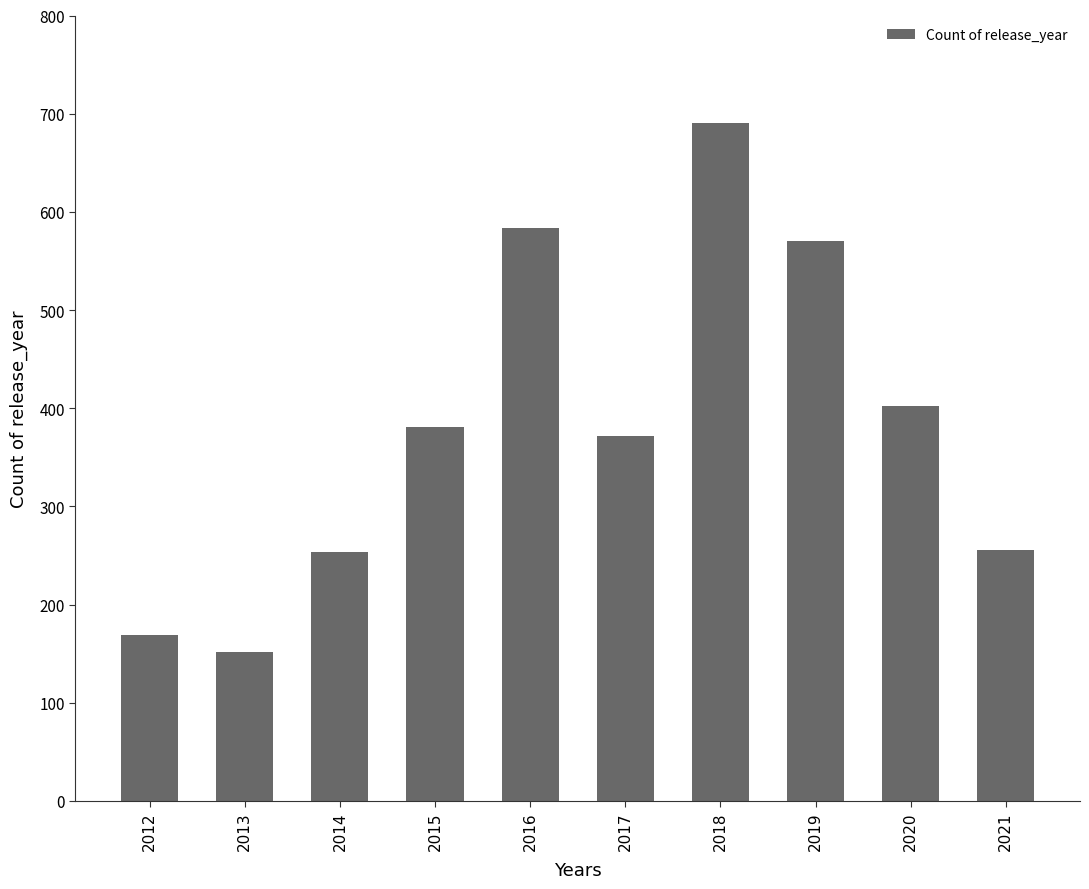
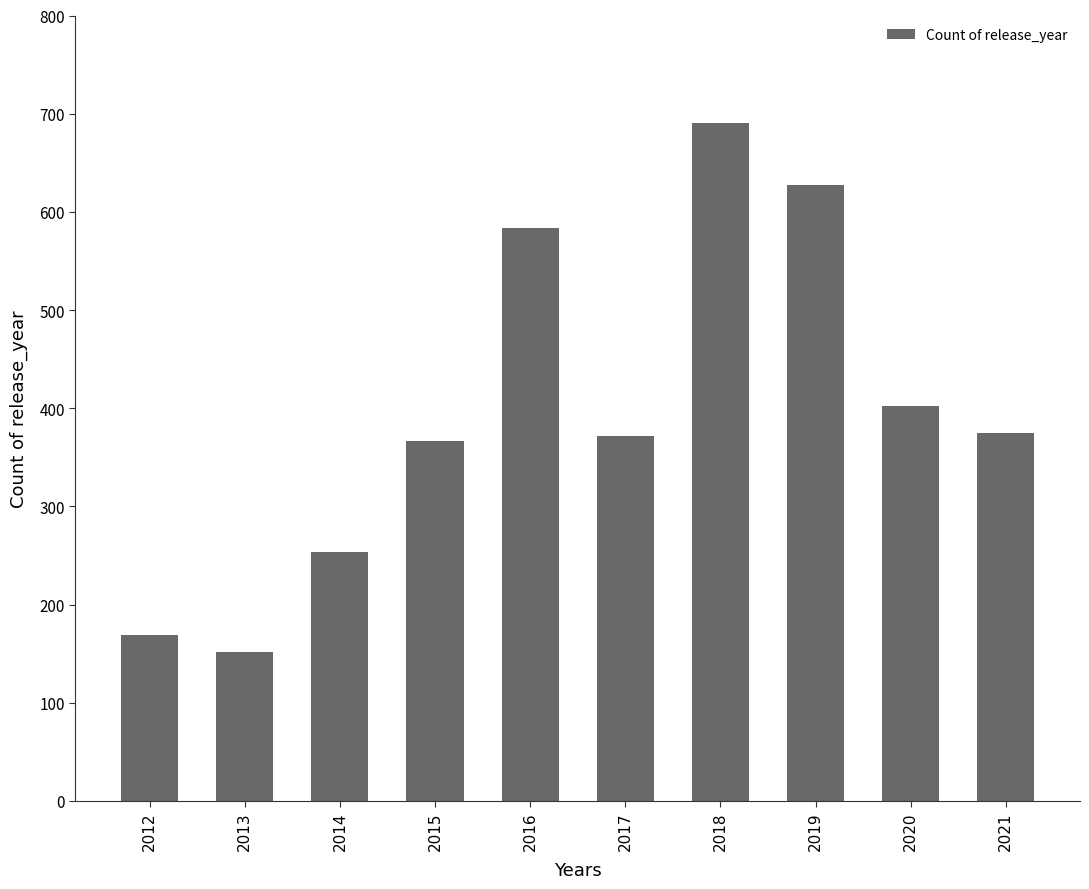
  {
    "2012": 170,
    "2013": 150,
    "2014": 250,
-   "2015": 380,
+   "2015": 370,
    "2016": 580,
    "2017": 370,
    "2018": 690,
-   "2019": 570,
+   "2019": 630,
    "2020": 400,
-   "2021": 260
+   "2021": 380
  }
